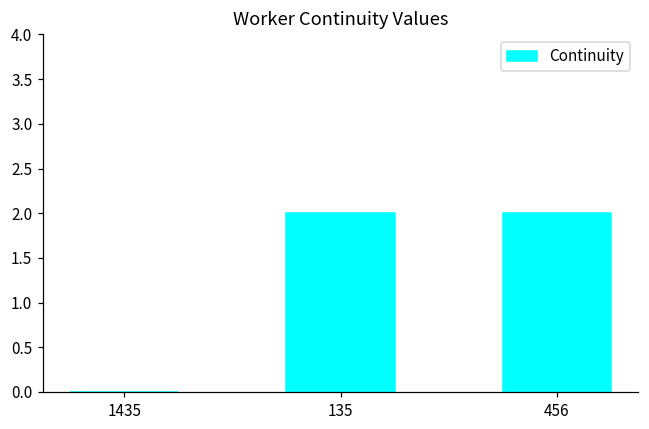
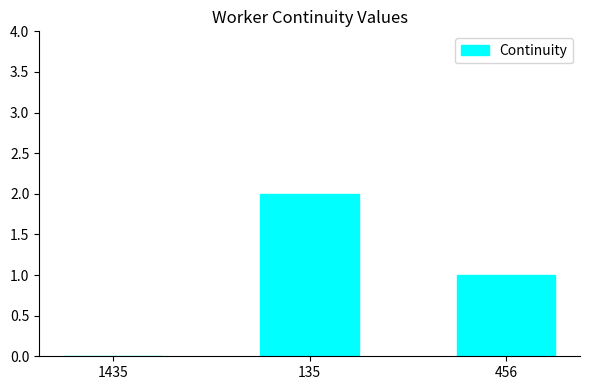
  {
    "1435": 0,
    "135": 2,
-   "456": 2
+   "456": 1
  }
